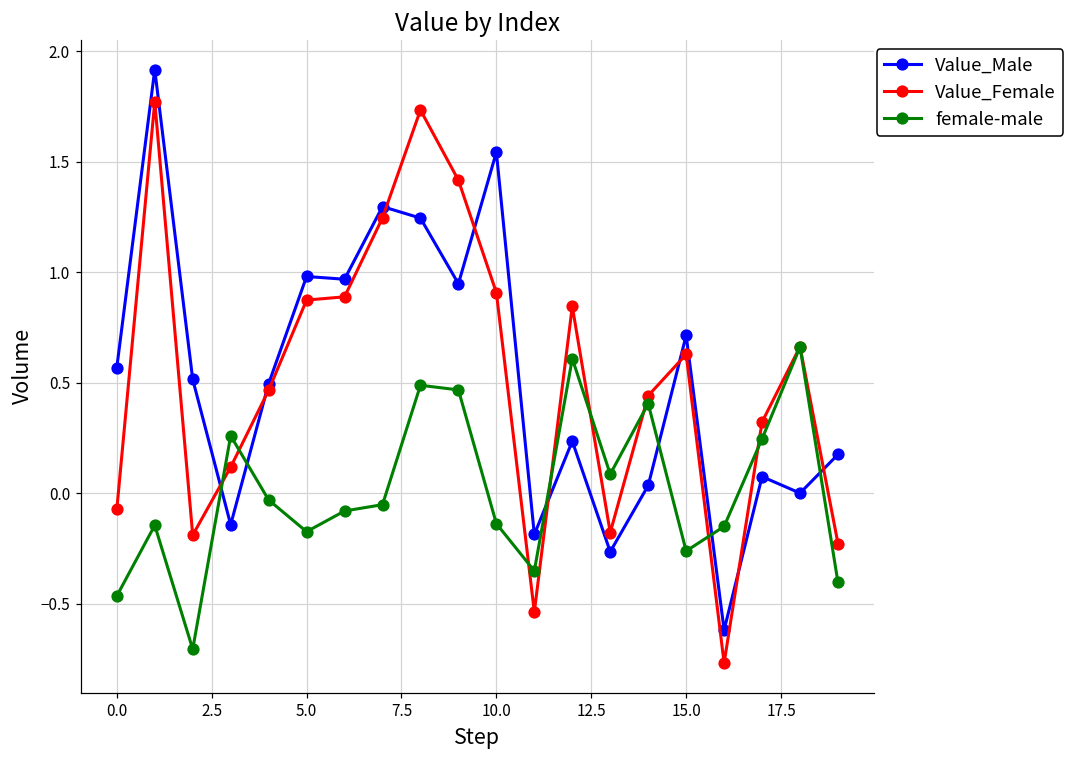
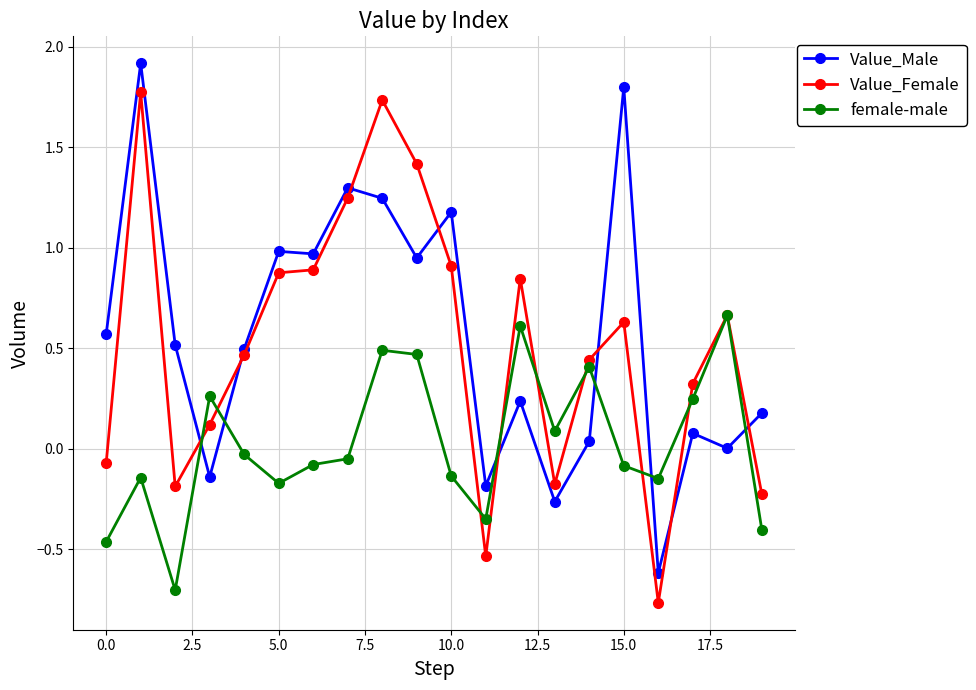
  {
    "Value_Male": {
      "0.0": 0.57,
      "5.0": 0.98,
-     "10.0": 1.54,
-     "15.0": 0.71
+     "10.0": 1.18,
+     "15.0": 1.80
    },
    "Value_Female": {
      "0.0": -0.07,
      "5.0": 0.87,
      "10.0": 0.91,
      "15.0": 0.63
    },
    "female-male": {
      "0.0": -0.46,
      "5.0": -0.17,
      "10.0": -0.14,
-     "15.0": -0.26
+     "15.0": -0.09
    }
  }
